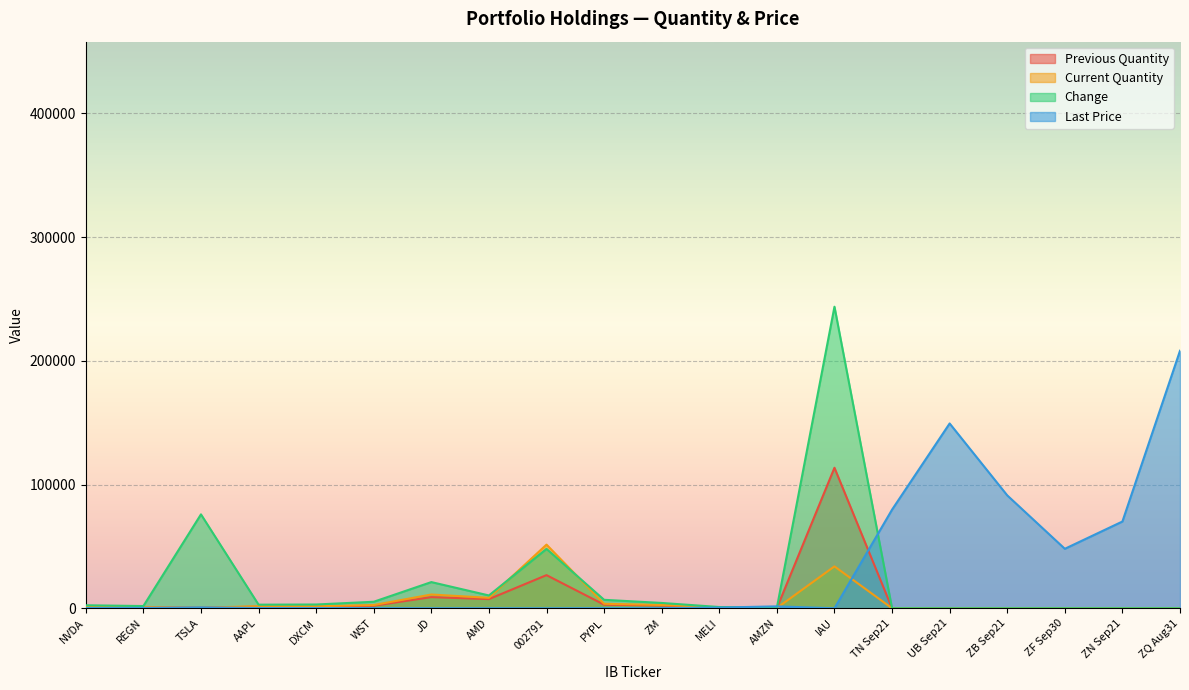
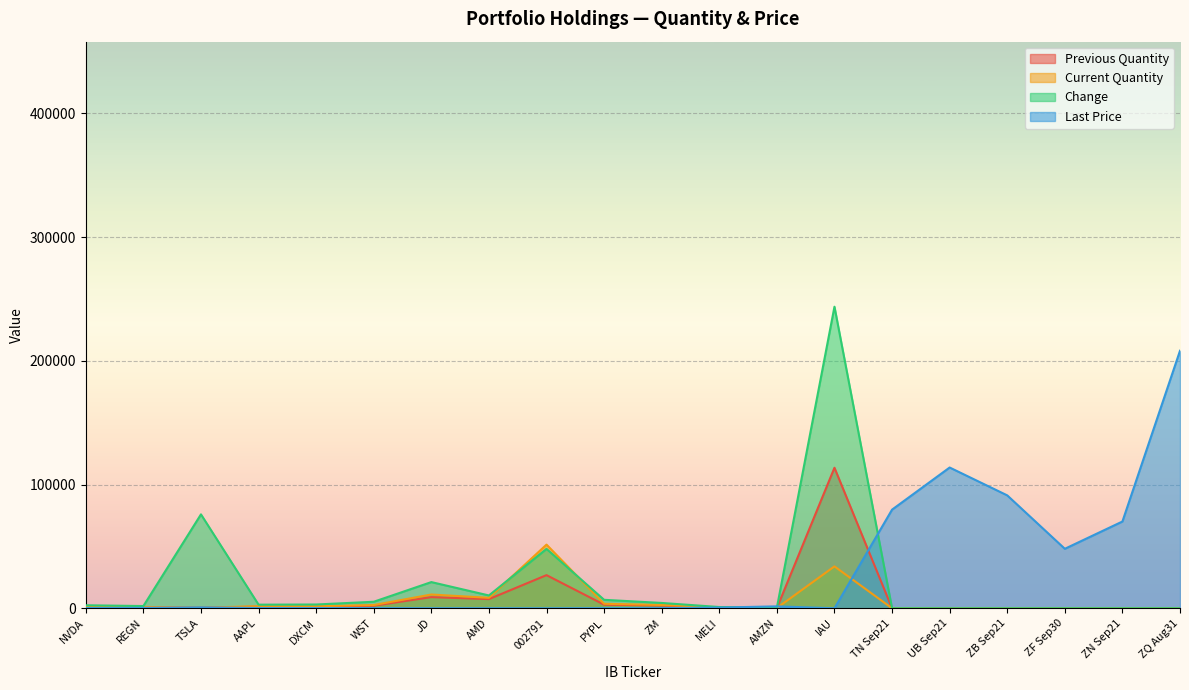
  {
    "Previous Quantity": {
      "JD": 9000,
      "002791": 27000,
      "IAU": 114000
    },
    "Current Quantity": {
      "JD": 11000,
      "002791": 51000,
      "IAU": 34000
    },
    "Change": {
      "TSLA": 76000,
      "WST": 5000,
      "JD": 21000,
      "002791": 48000,
      "PYPL": 7000,
      "IAU": 244000
    },
    "Last Price": {
      "JD": 0,
      "AMD": 0,
      "002791": 0,
      "PYPL": 0,
      "ZM": 0,
      "IAU": 0,
      "TN Sep21": 80000,
-     "UB Sep21": 149000,
+     "UB Sep21": 114000,
      "ZB Sep21": 91000,
      "ZF Sep30": 48000,
      "ZN Sep21": 70000,
      "ZQ Aug31": 208000
    }
  }
